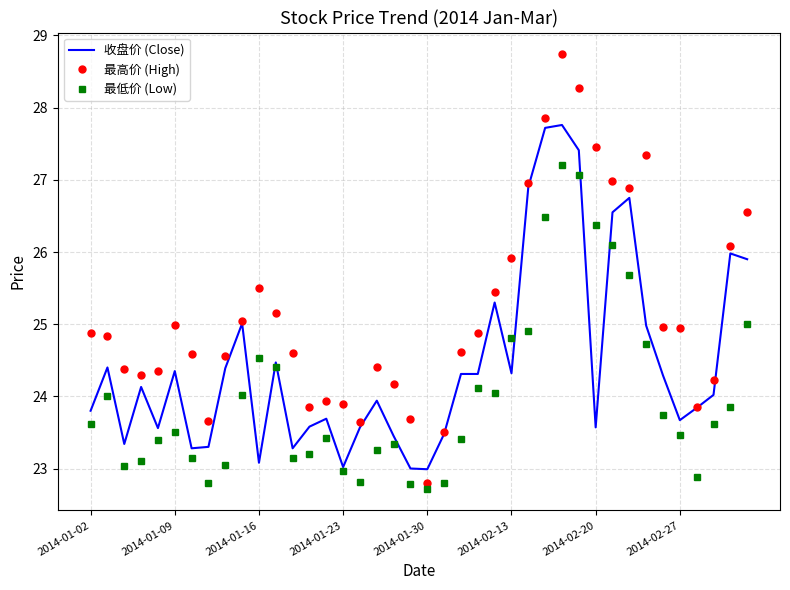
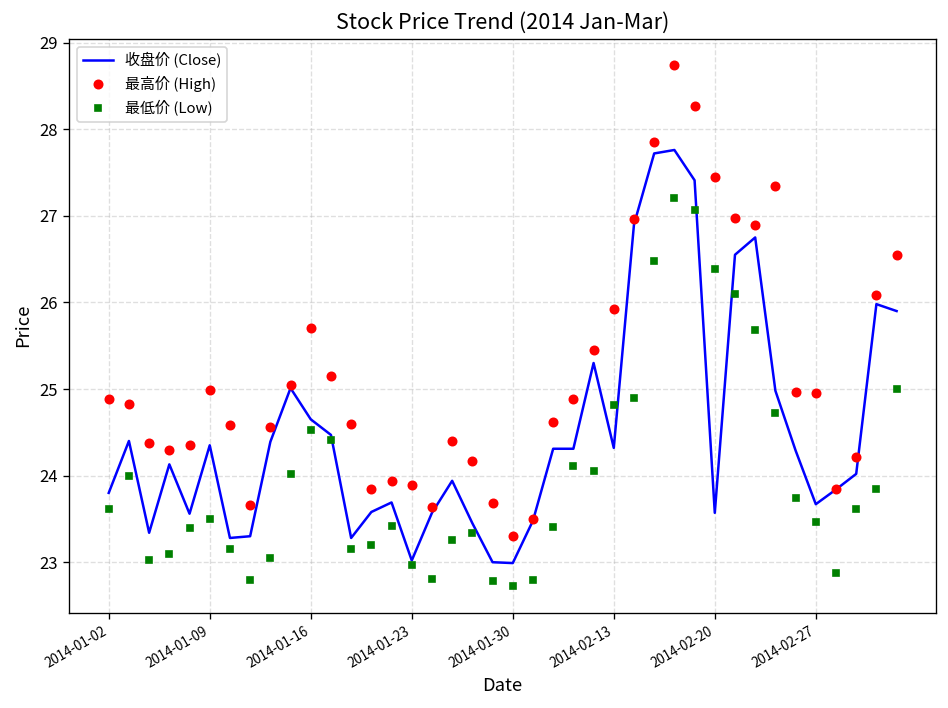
  {
    "收盘价 (Close)": {
      "2014-01-02": 23.8,
      "2014-01-09": 24.4,
-     "2014-01-16": 23.1,
+     "2014-01-16": 24.7,
      "2014-01-23": 23.0,
      "2014-01-30": 23.0,
      "2014-02-13": 24.3,
      "2014-02-20": 23.6,
      "2014-02-27": 23.7
    },
    "最高价 (High)": {
      "2014-01-02": 24.9,
      "2014-01-09": 25.0,
-     "2014-01-16": 25.5,
+     "2014-01-16": 25.7,
      "2014-01-23": 23.9,
-     "2014-01-30": 22.8,
+     "2014-01-30": 23.3,
      "2014-02-13": 25.9,
      "2014-02-20": 27.5,
      "2014-02-27": 25.0
    },
    "最低价 (Low)": {
      "2014-01-02": 23.6,
      "2014-01-09": 23.5,
      "2014-01-16": 24.5,
      "2014-01-23": 23.0,
      "2014-01-30": 22.7,
      "2014-02-13": 24.8,
      "2014-02-20": 26.4,
      "2014-02-27": 23.5
    }
  }
